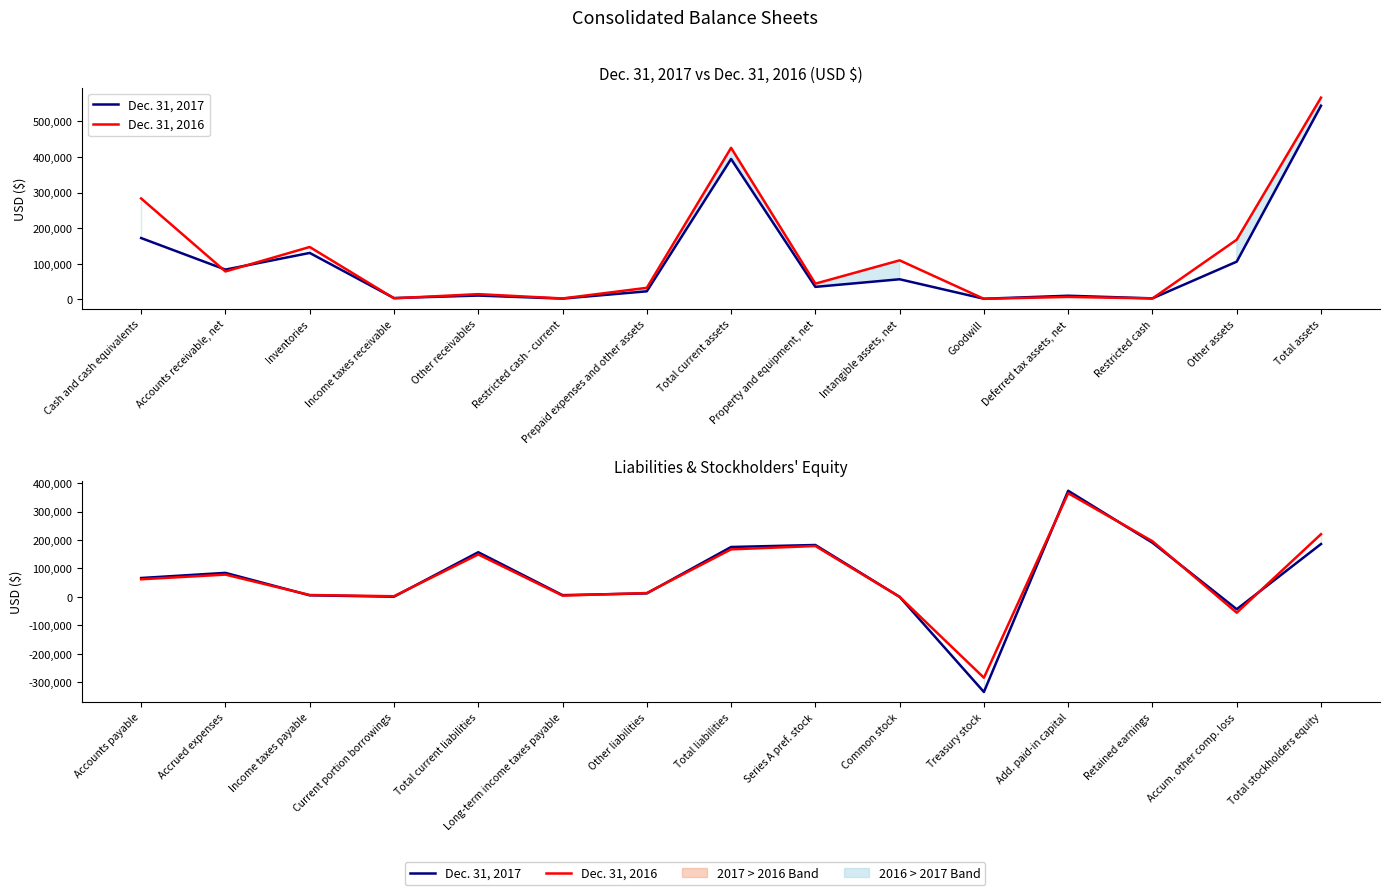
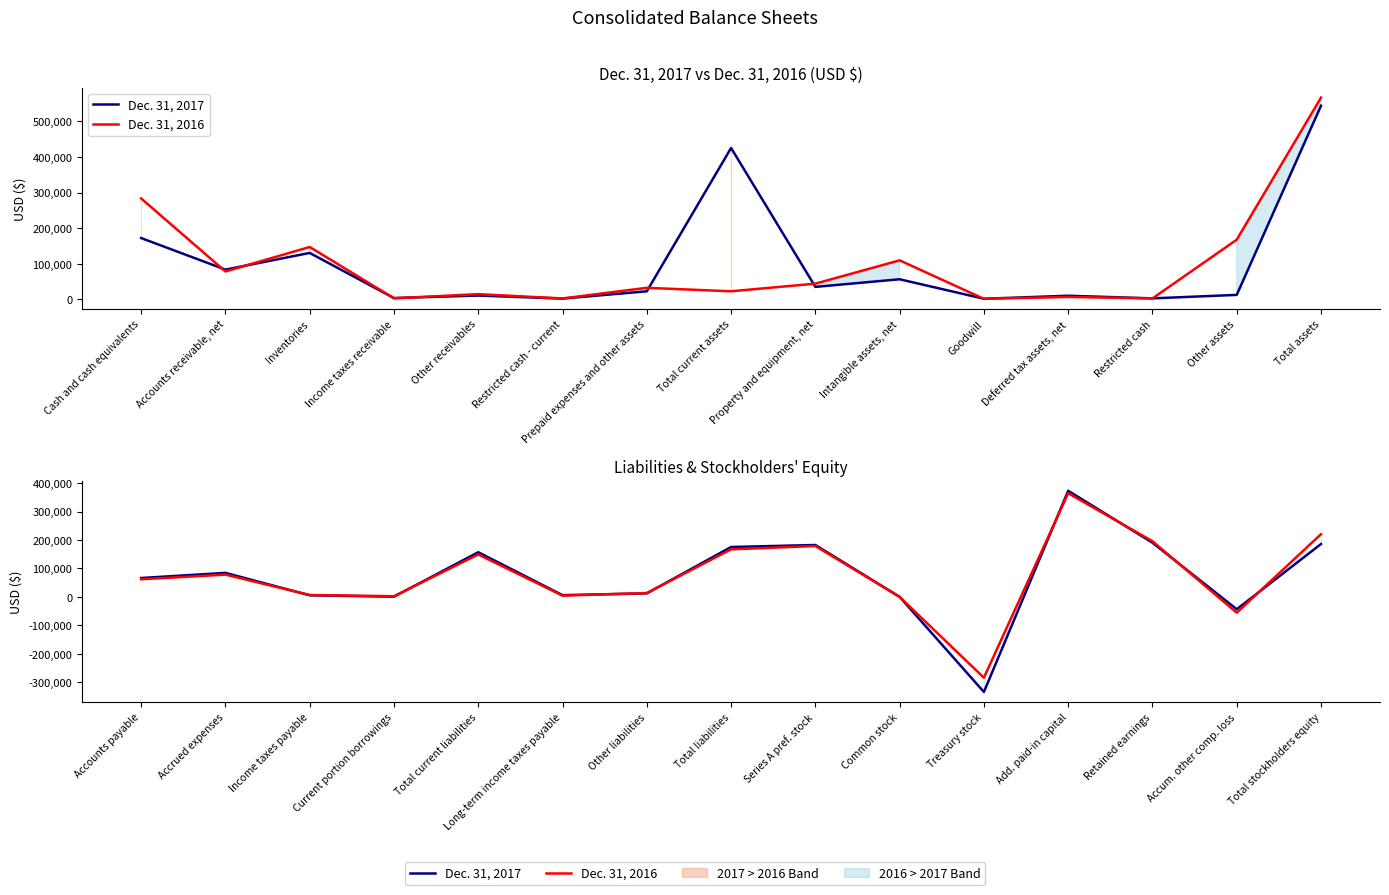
  {
    "Dec. 31, 2017 vs Dec. 31, 2016 (USD $)": {
      "Dec. 31, 2017": {
        "Cash and cash equivalents": "170,000",
        "Inventories": "130,000",
        "Prepaid expenses and other assets": "20,000",
-       "Total current assets": "390,000",
+       "Total current assets": "430,000",
        "Property and equipment, net": "40,000",
        "Intangible assets, net": "60,000",
-       "Other assets": "110,000",
+       "Other assets": "10,000",
        "Total assets": "540,000"
      },
      "Dec. 31, 2016": {
        "Cash and cash equivalents": "280,000",
        "Inventories": "150,000",
        "Prepaid expenses and other assets": "30,000",
-       "Total current assets": "430,000",
+       "Total current assets": "20,000",
        "Property and equipment, net": "40,000",
        "Intangible assets, net": "110,000",
        "Other assets": "170,000",
        "Total assets": "570,000"
      }
    },
    "Liabilities & Stockholders' Equity": {
      "Dec. 31, 2017": {
        "Treasury stock": "-330,000",
        "Accum. other comp. loss": "-40,000",
        "Total stockholders equity": "190,000"
      },
      "Dec. 31, 2016": {
        "Treasury stock": "-280,000",
        "Accum. other comp. loss": "-60,000",
        "Total stockholders equity": "220,000"
      }
    }
  }
